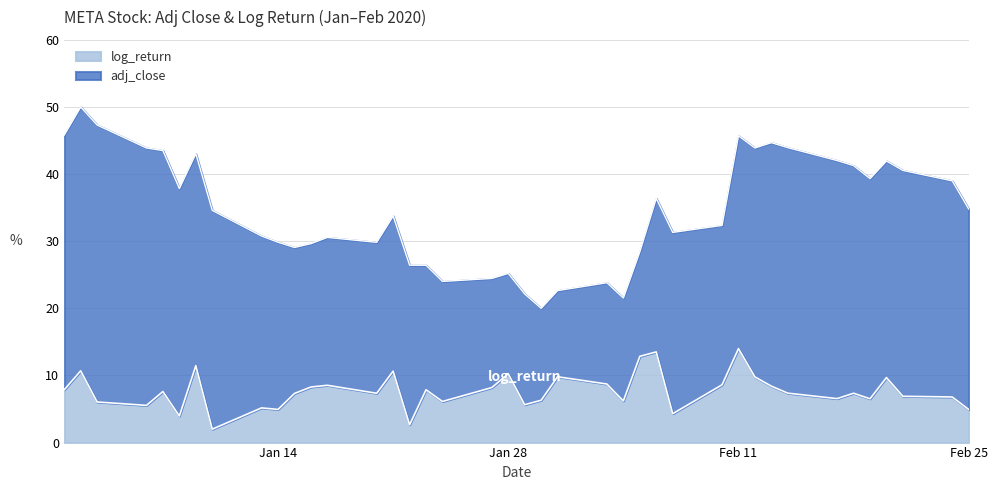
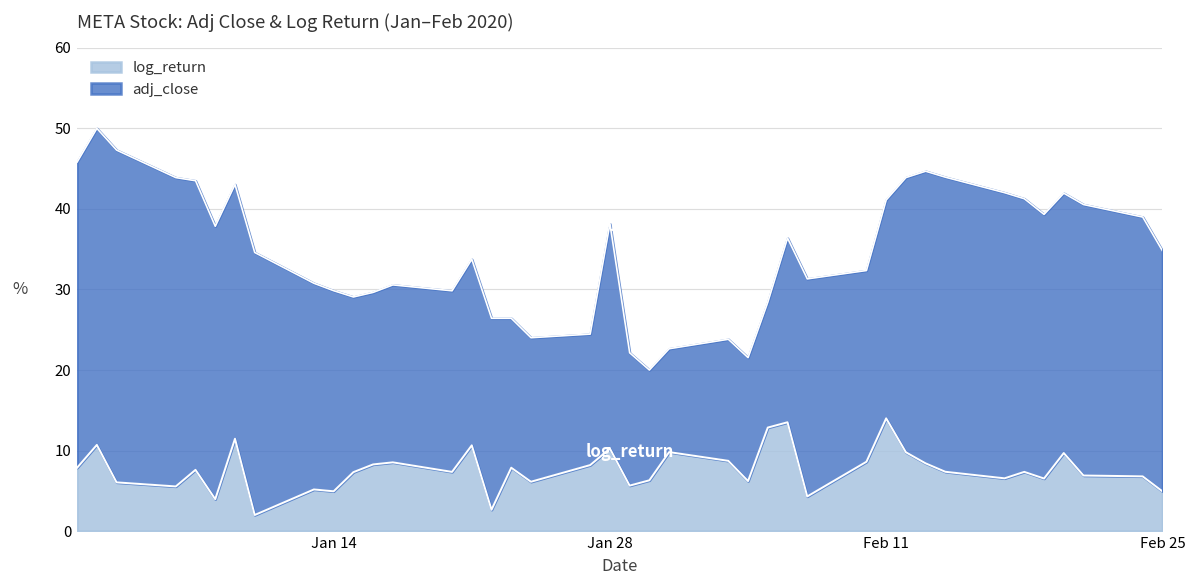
  {
    "log_return": {
      "Jan 14": 5,
      "Jan 28": 10,
      "Feb 11": 14,
      "Feb 25": 5
    },
    "adj_close": {
      "Jan 14": 30,
-     "Jan 28": 25,
-     "Feb 11": 46,
+     "Jan 28": 38,
+     "Feb 11": 41,
      "Feb 25": 35
    }
  }
